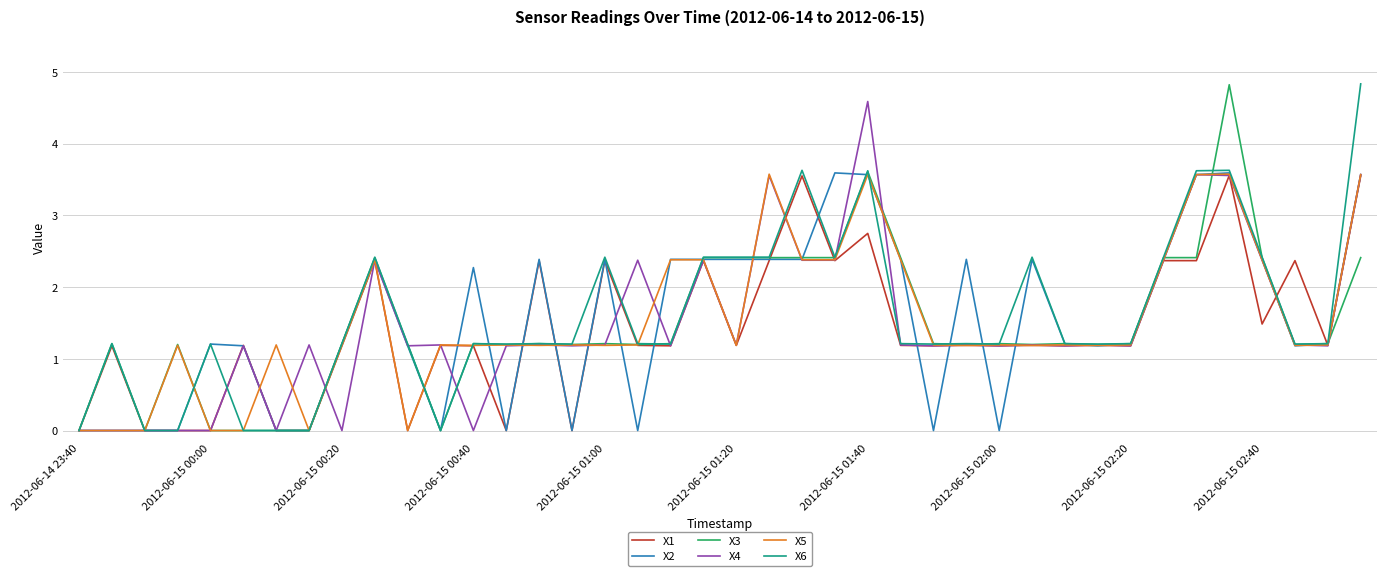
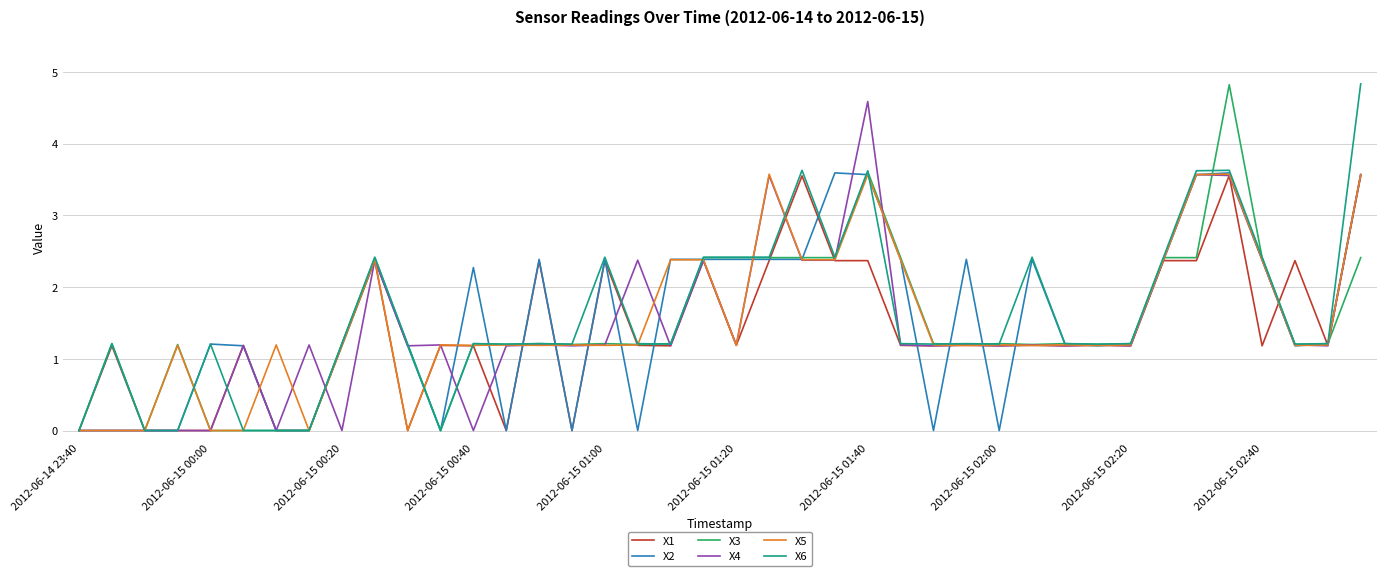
  {
    "X1": {
-     "2012-06-15 01:40": 2.8,
-     "2012-06-15 02:40": 1.5
+     "2012-06-15 01:40": 2.4,
+     "2012-06-15 02:40": 1.2
    },
    "X2": {
      "2012-06-15 00:40": 2.3,
      "2012-06-15 02:00": 0.0
    },
    "X4": {
      "2012-06-15 00:20": 0.0,
      "2012-06-15 00:40": 0.0,
      "2012-06-15 01:40": 4.6
    }
  }
